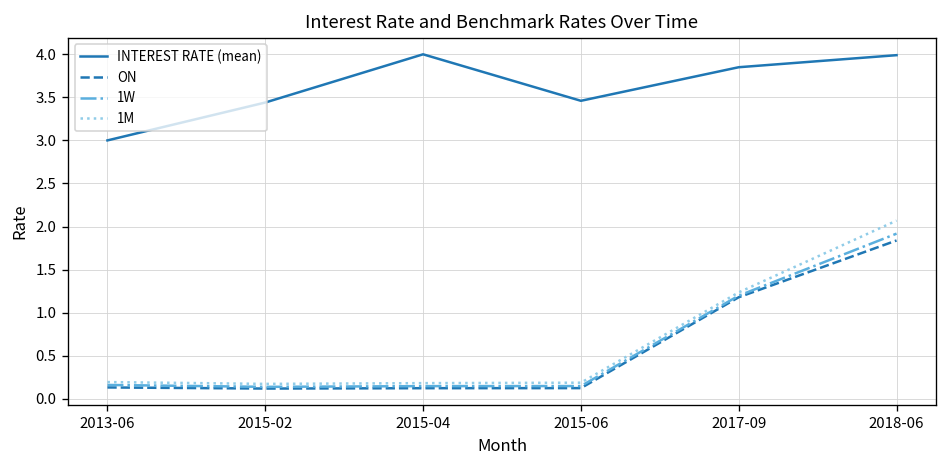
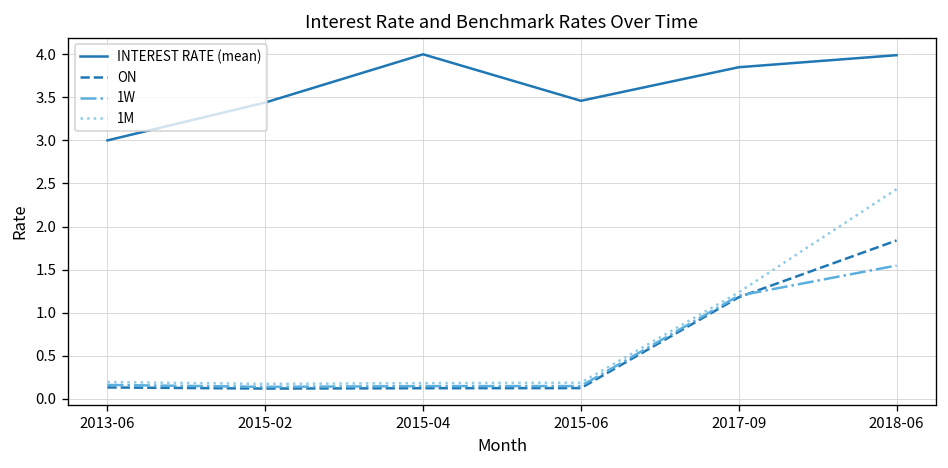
  {
    "1W": {
-     "2018-06": 1.9
+     "2018-06": 1.5
    },
    "1M": {
      "2015-06": 0.2,
      "2017-09": 1.2,
-     "2018-06": 2.1
+     "2018-06": 2.4
    }
  }
